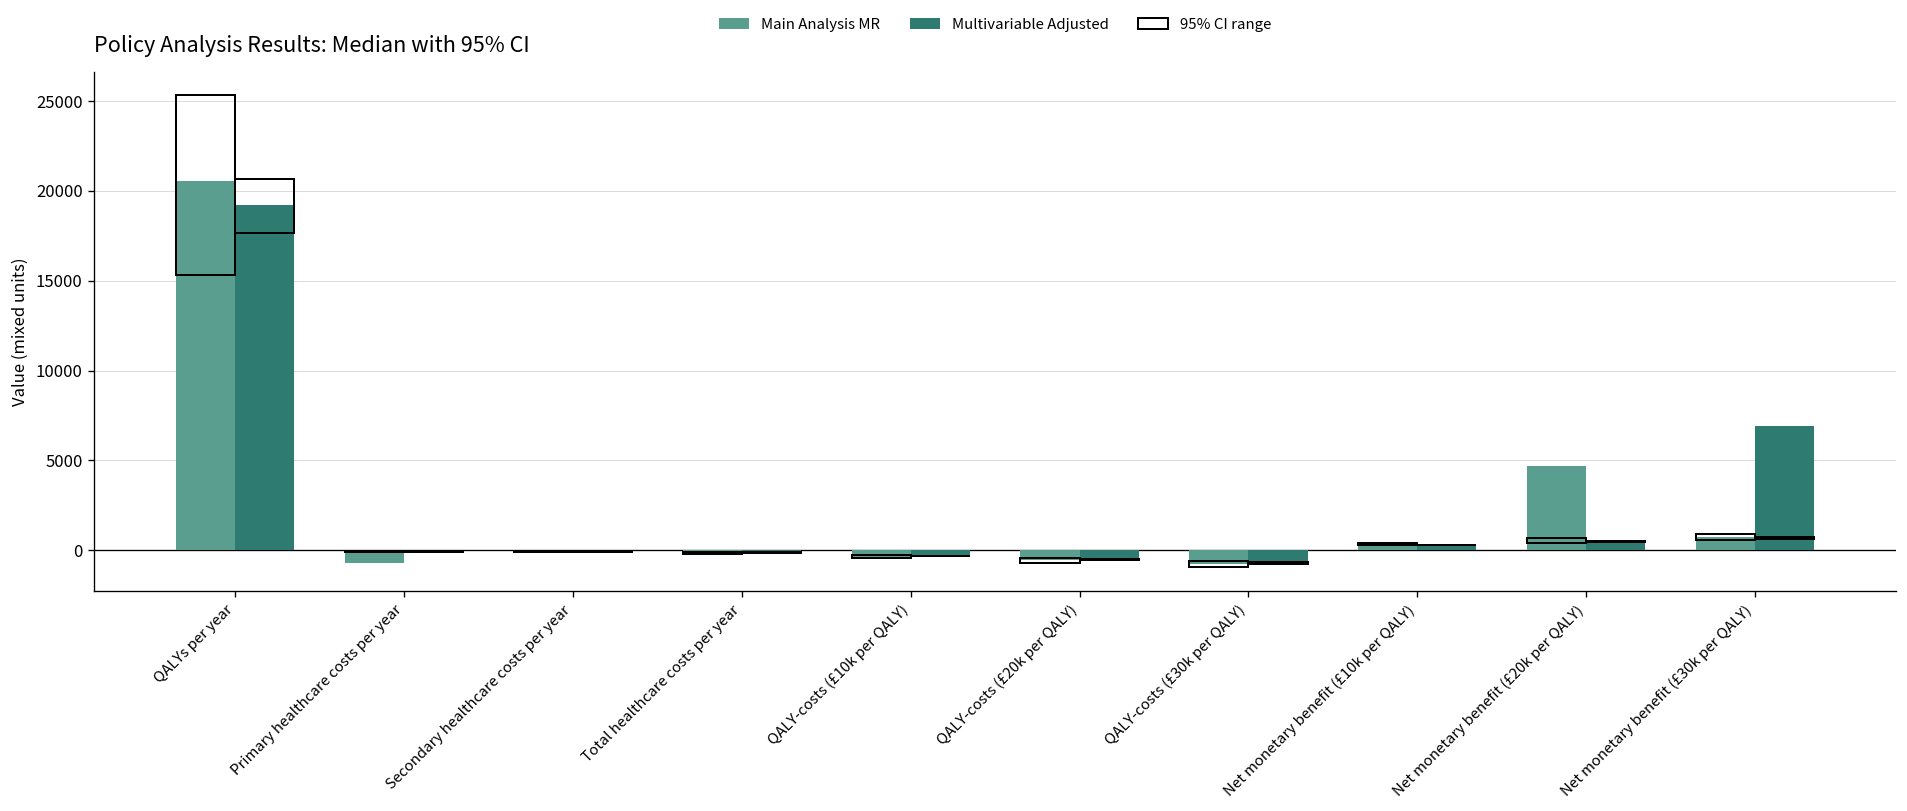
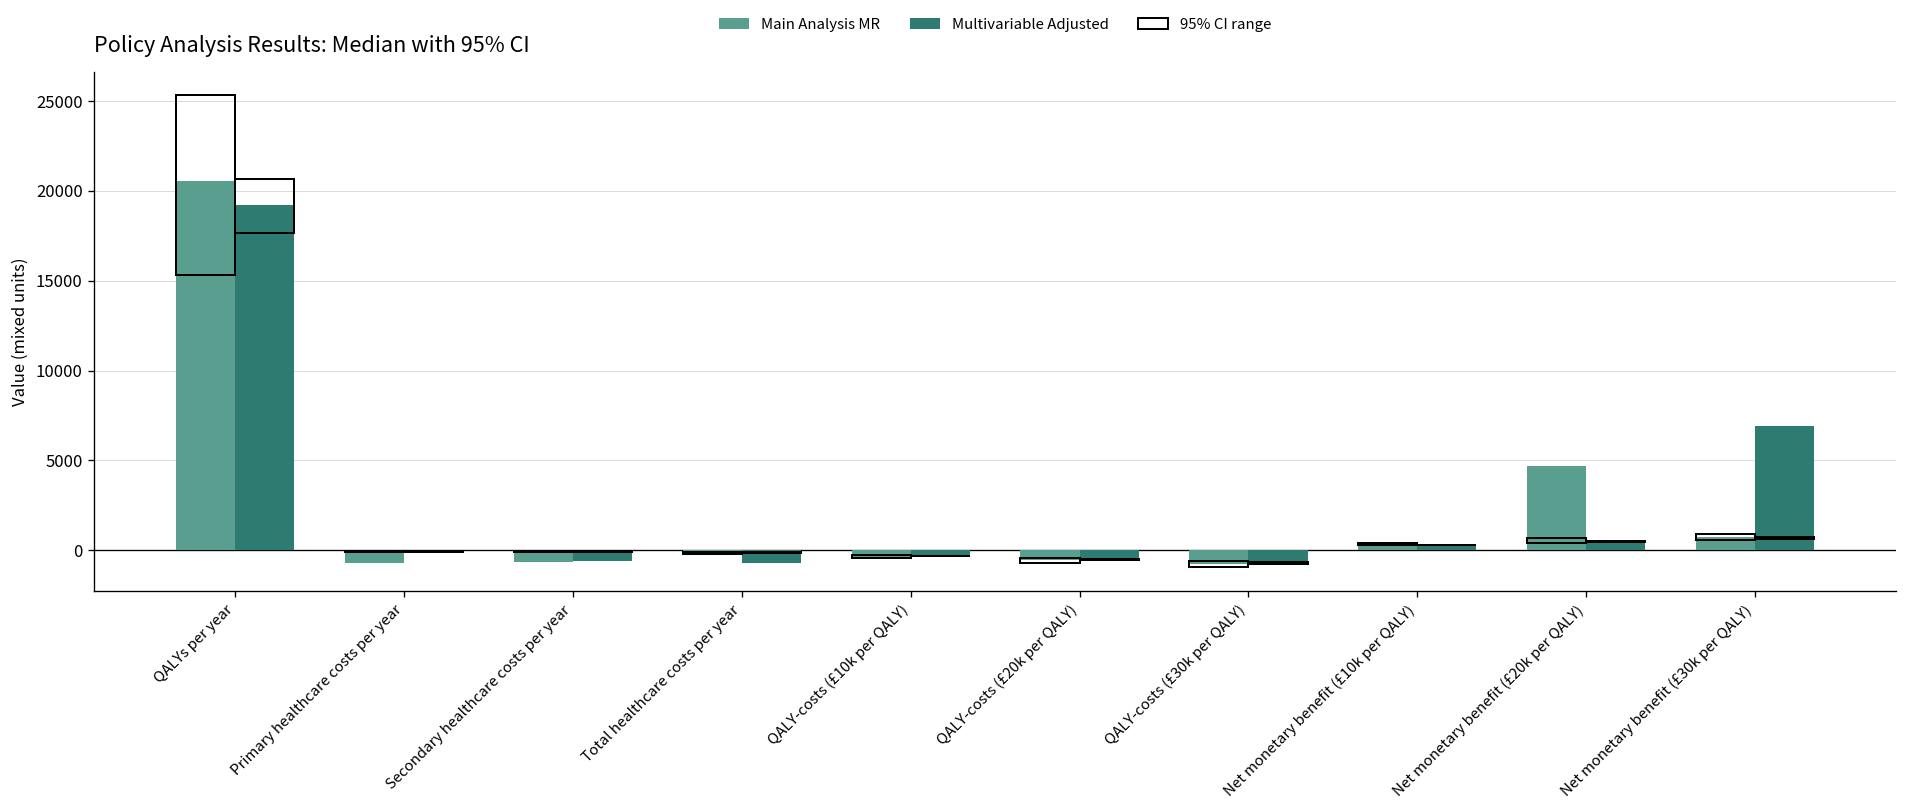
  {
    "Main Analysis MR": {
      "QALYs per year": 20600,
      "Primary healthcare costs per year": -700,
-     "Secondary healthcare costs per year": -100,
+     "Secondary healthcare costs per year": -700,
      "QALY-costs (£10k per QALY)": -300,
      "QALY-costs (£20k per QALY)": -500,
      "QALY-costs (£30k per QALY)": -800,
      "Net monetary benefit (£10k per QALY)": 300,
      "Net monetary benefit (£20k per QALY)": 4700,
      "Net monetary benefit (£30k per QALY)": 800
    },
    "Multivariable Adjusted": {
      "QALYs per year": 19200,
-     "Secondary healthcare costs per year": -100,
-     "Total healthcare costs per year": -100,
+     "Secondary healthcare costs per year": -600,
+     "Total healthcare costs per year": -700,
      "QALY-costs (£10k per QALY)": -300,
      "QALY-costs (£20k per QALY)": -500,
      "QALY-costs (£30k per QALY)": -700,
      "Net monetary benefit (£10k per QALY)": 300,
      "Net monetary benefit (£20k per QALY)": 500,
      "Net monetary benefit (£30k per QALY)": 6900
    }
  }
